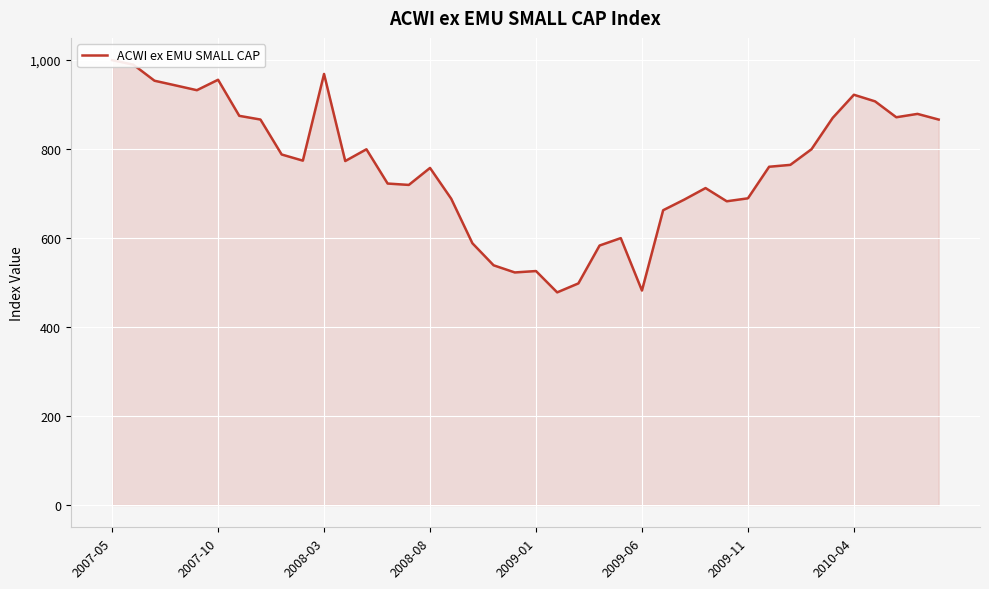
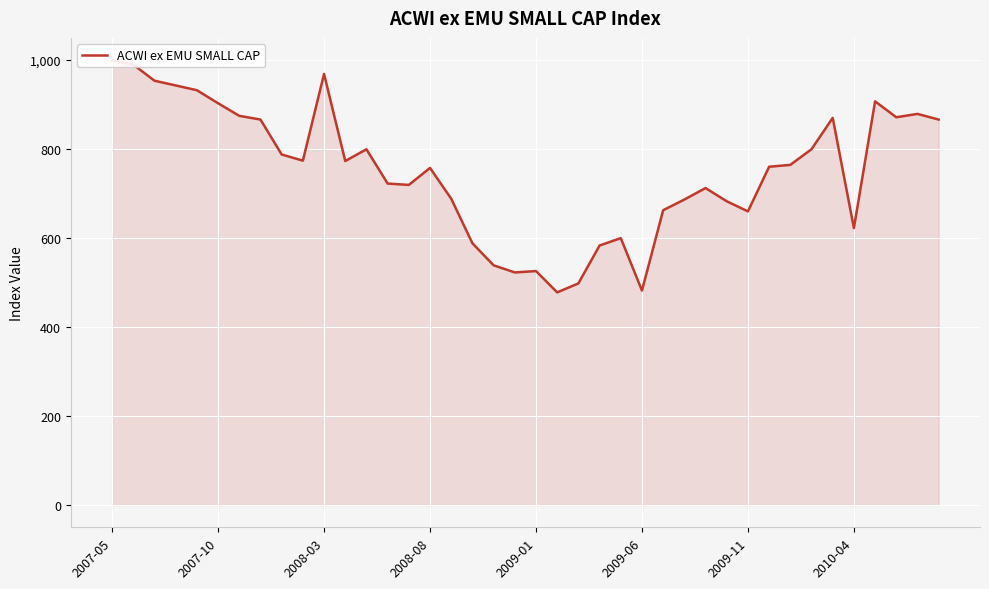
  {
-   "2007-10": 960,
+   "2007-10": 900,
    "2008-03": 970,
    "2008-08": 760,
    "2009-01": 530,
    "2009-06": 480,
-   "2009-11": 690,
-   "2010-04": 920
+   "2009-11": 660,
+   "2010-04": 620
  }
